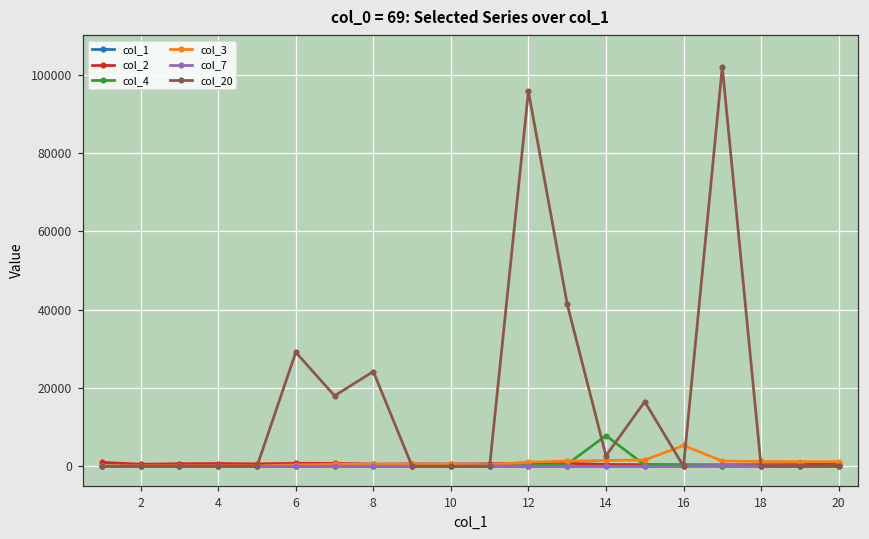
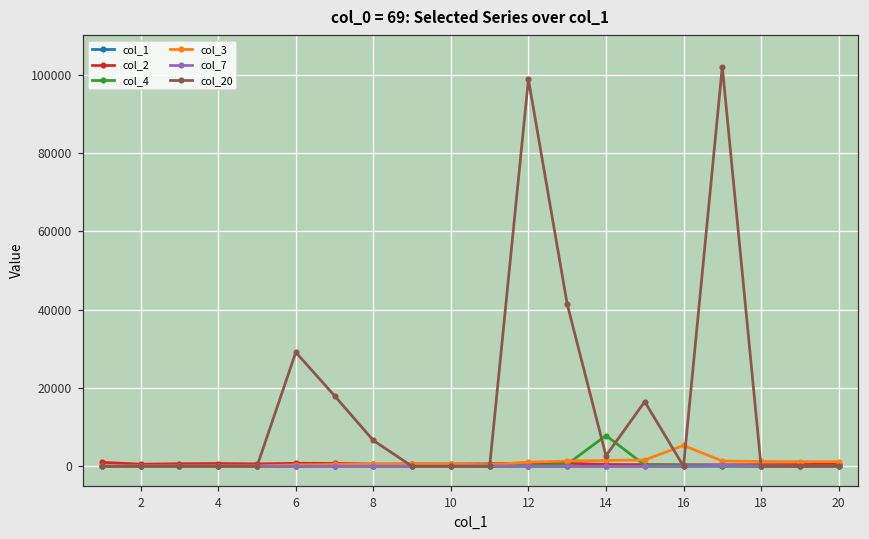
  {
    "col_4": {
      "14": 8000
    },
    "col_3": {
      "14": 2000,
      "16": 5000,
      "18": 1000
    },
    "col_20": {
      "6": 29000,
-     "8": 24000,
-     "12": 96000,
+     "8": 7000,
+     "12": 99000,
      "14": 3000
    }
  }
